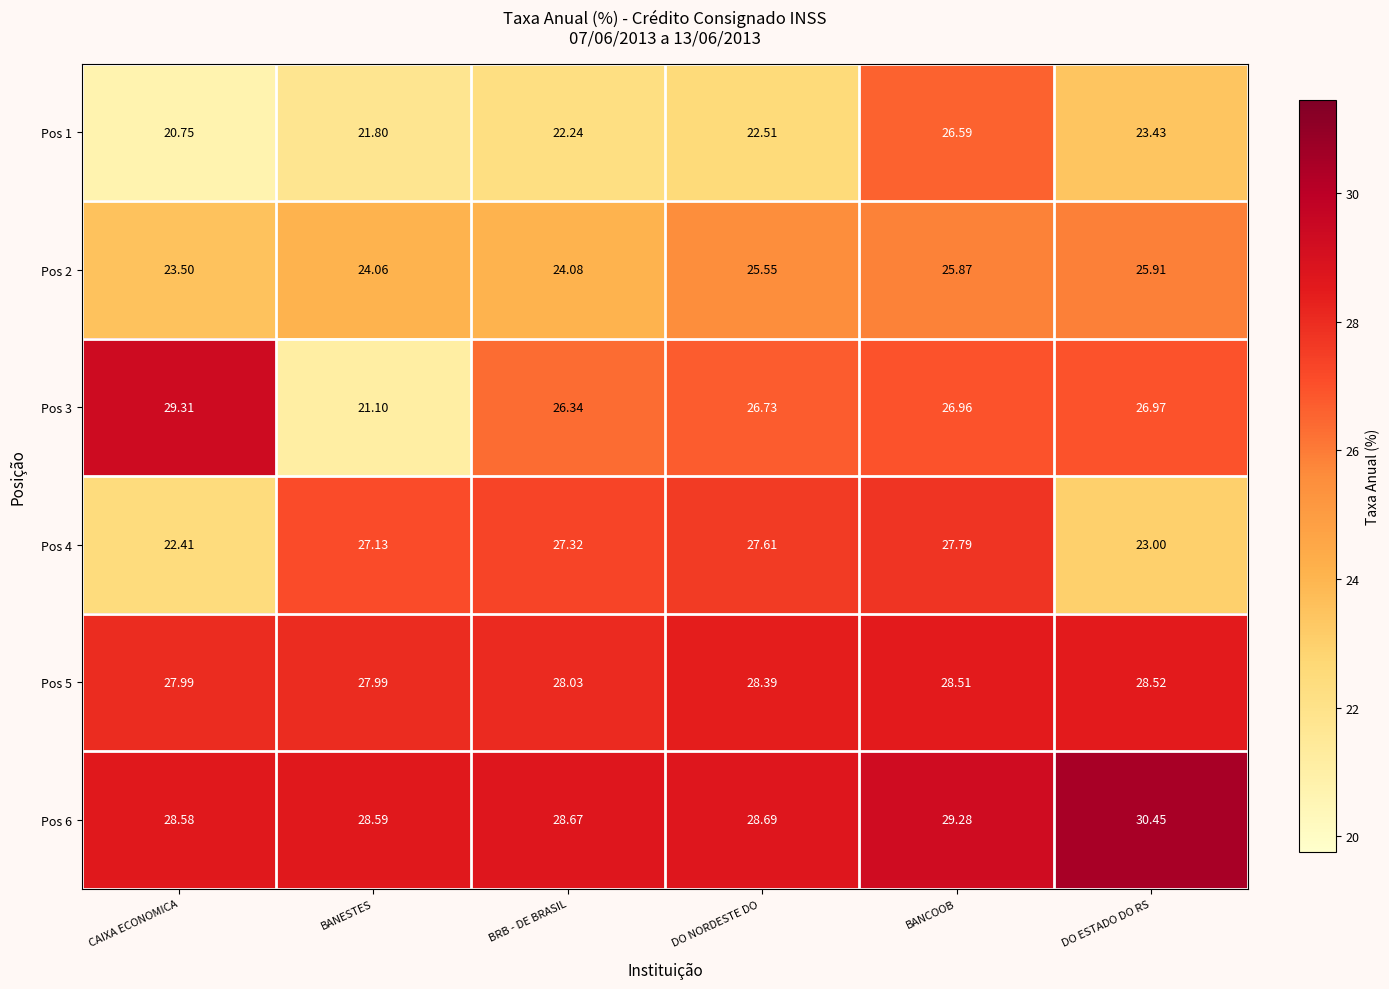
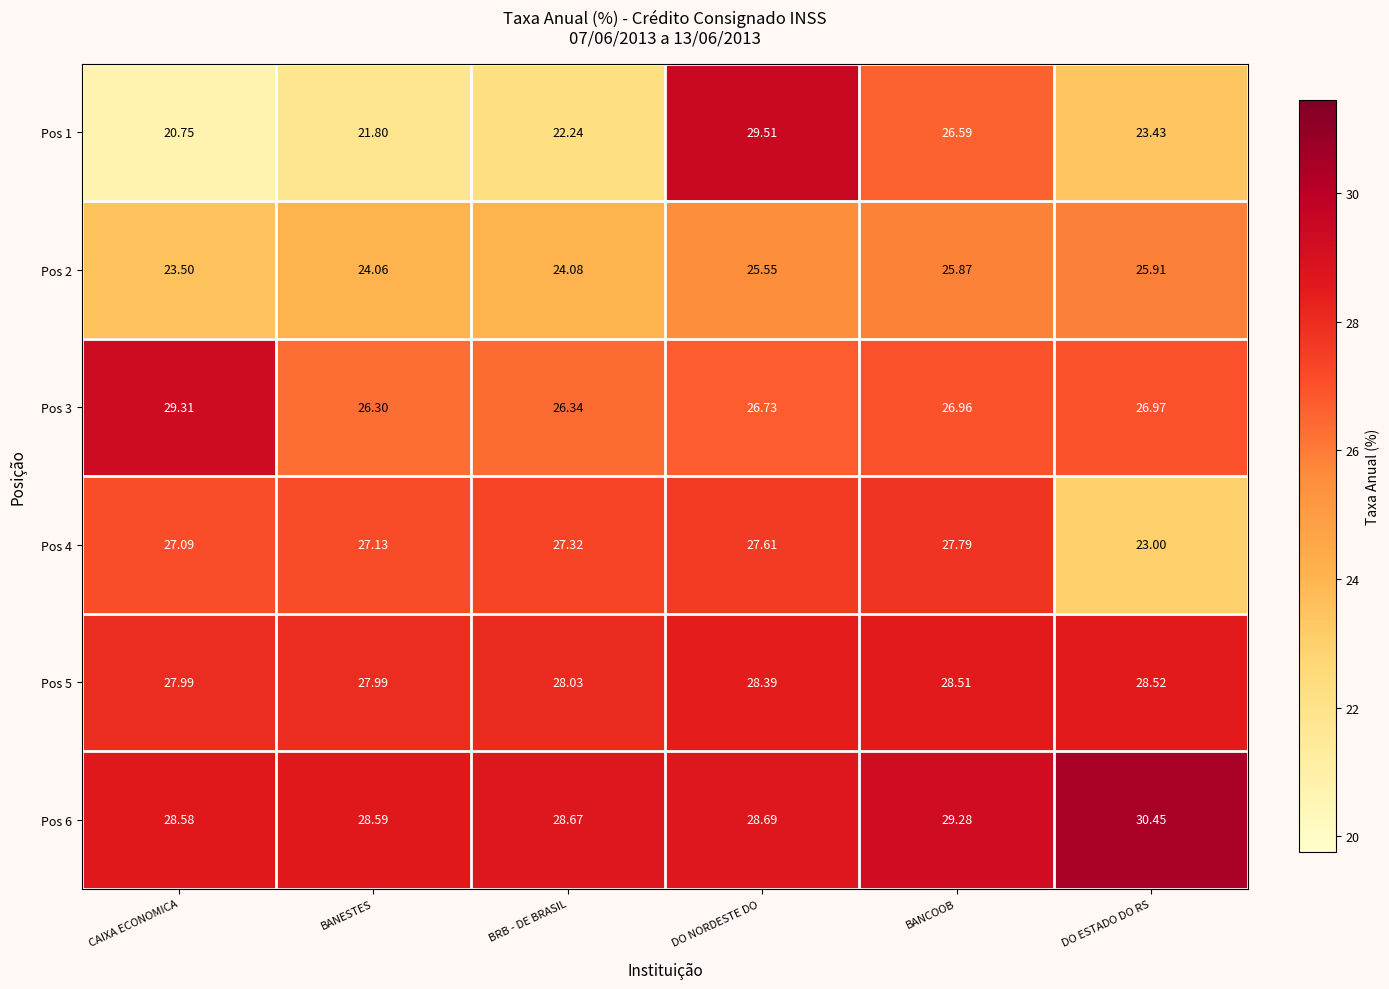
  {
    "Pos 1": {
      "CAIXA ECONOMICA": 20.75,
      "BANESTES": 21.80,
      "BRB - DE BRASIL": 22.24,
-     "DO NORDESTE DO": 22.51,
+     "DO NORDESTE DO": 29.51,
      "BANCOOB": 26.59,
      "DO ESTADO DO RS": 23.43
    },
    "Pos 2": {
      "CAIXA ECONOMICA": 23.50,
      "BANESTES": 24.06,
      "BRB - DE BRASIL": 24.08,
      "DO NORDESTE DO": 25.55,
      "BANCOOB": 25.87,
      "DO ESTADO DO RS": 25.91
    },
    "Pos 3": {
      "CAIXA ECONOMICA": 29.31,
-     "BANESTES": 21.10,
+     "BANESTES": 26.30,
      "BRB - DE BRASIL": 26.34,
      "DO NORDESTE DO": 26.73,
      "BANCOOB": 26.96,
      "DO ESTADO DO RS": 26.97
    },
    "Pos 4": {
-     "CAIXA ECONOMICA": 22.41,
+     "CAIXA ECONOMICA": 27.09,
      "BANESTES": 27.13,
      "BRB - DE BRASIL": 27.32,
      "DO NORDESTE DO": 27.61,
      "BANCOOB": 27.79,
      "DO ESTADO DO RS": 23.00
    },
    "Pos 5": {
      "CAIXA ECONOMICA": 27.99,
      "BANESTES": 27.99,
      "BRB - DE BRASIL": 28.03,
      "DO NORDESTE DO": 28.39,
      "BANCOOB": 28.51,
      "DO ESTADO DO RS": 28.52
    },
    "Pos 6": {
      "CAIXA ECONOMICA": 28.58,
      "BANESTES": 28.59,
      "BRB - DE BRASIL": 28.67,
      "DO NORDESTE DO": 28.69,
      "BANCOOB": 29.28,
      "DO ESTADO DO RS": 30.45
    }
  }
